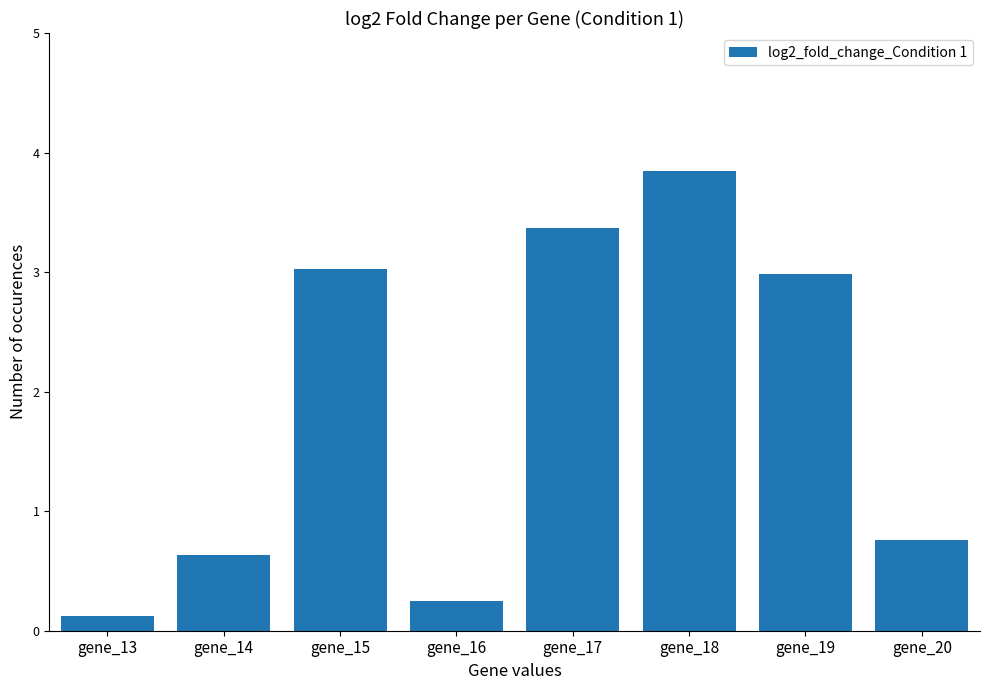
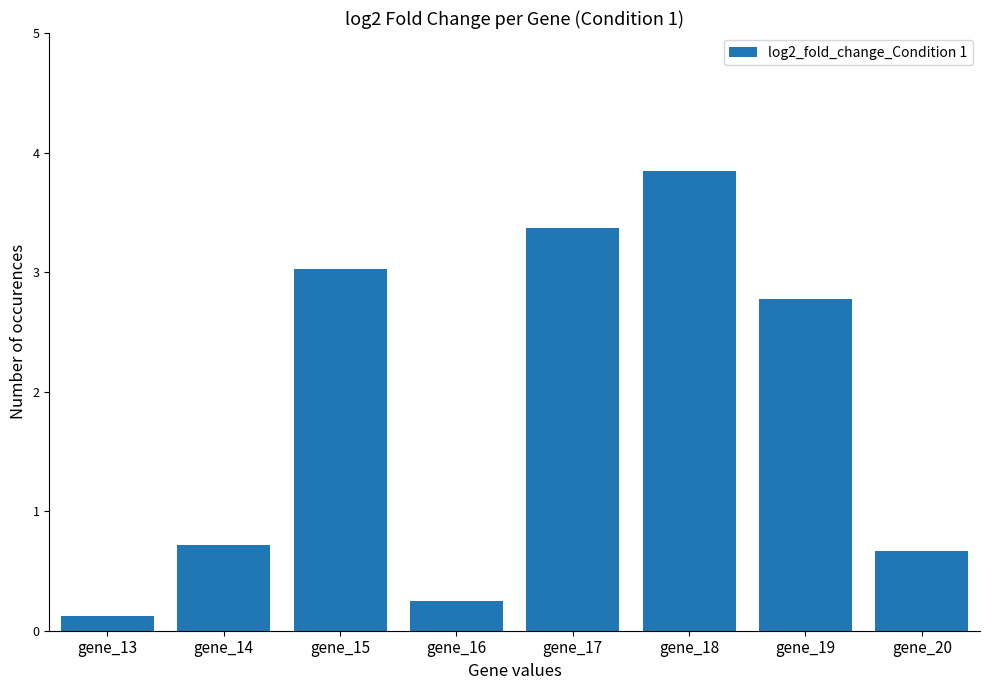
  {
    "gene_13": 0.12,
-   "gene_14": 0.63,
+   "gene_14": 0.72,
    "gene_15": 3.03,
    "gene_16": 0.25,
    "gene_17": 3.37,
    "gene_18": 3.85,
-   "gene_19": 2.98,
-   "gene_20": 0.76
+   "gene_19": 2.77,
+   "gene_20": 0.67
  }
